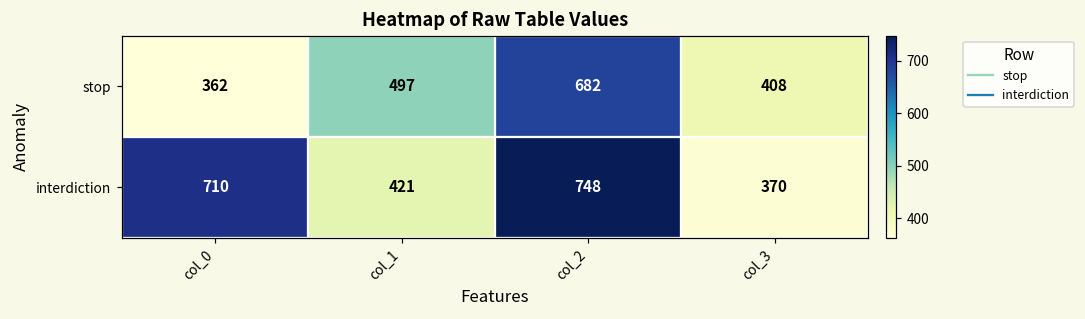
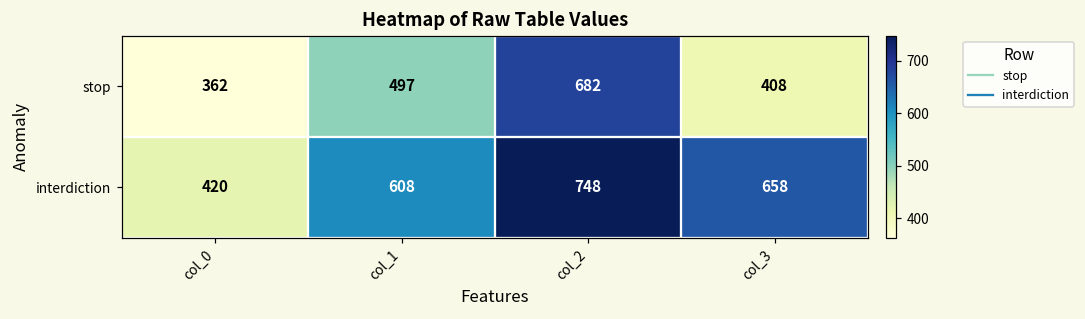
  {
    "stop": {
      "col_0": 362,
      "col_1": 497,
      "col_2": 682,
      "col_3": 408
    },
    "interdiction": {
-     "col_0": 710,
-     "col_1": 421,
+     "col_0": 420,
+     "col_1": 608,
      "col_2": 748,
-     "col_3": 370
+     "col_3": 658
    }
  }
